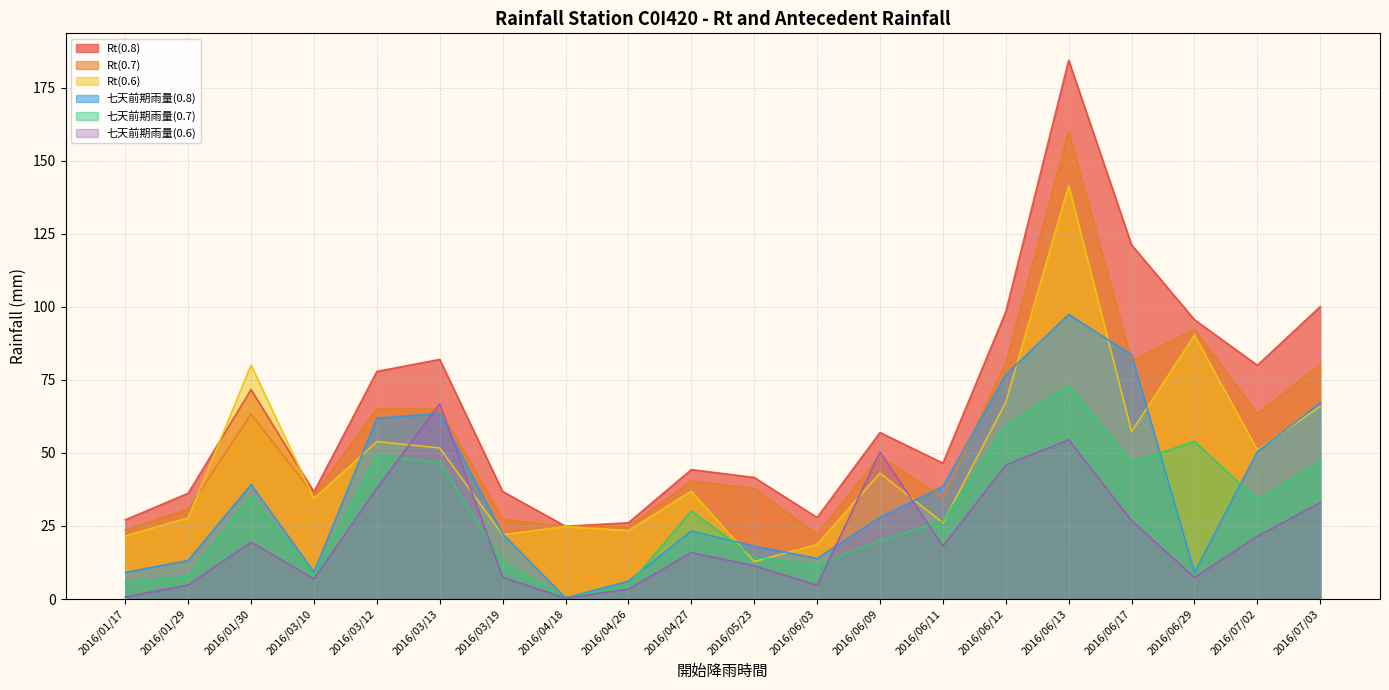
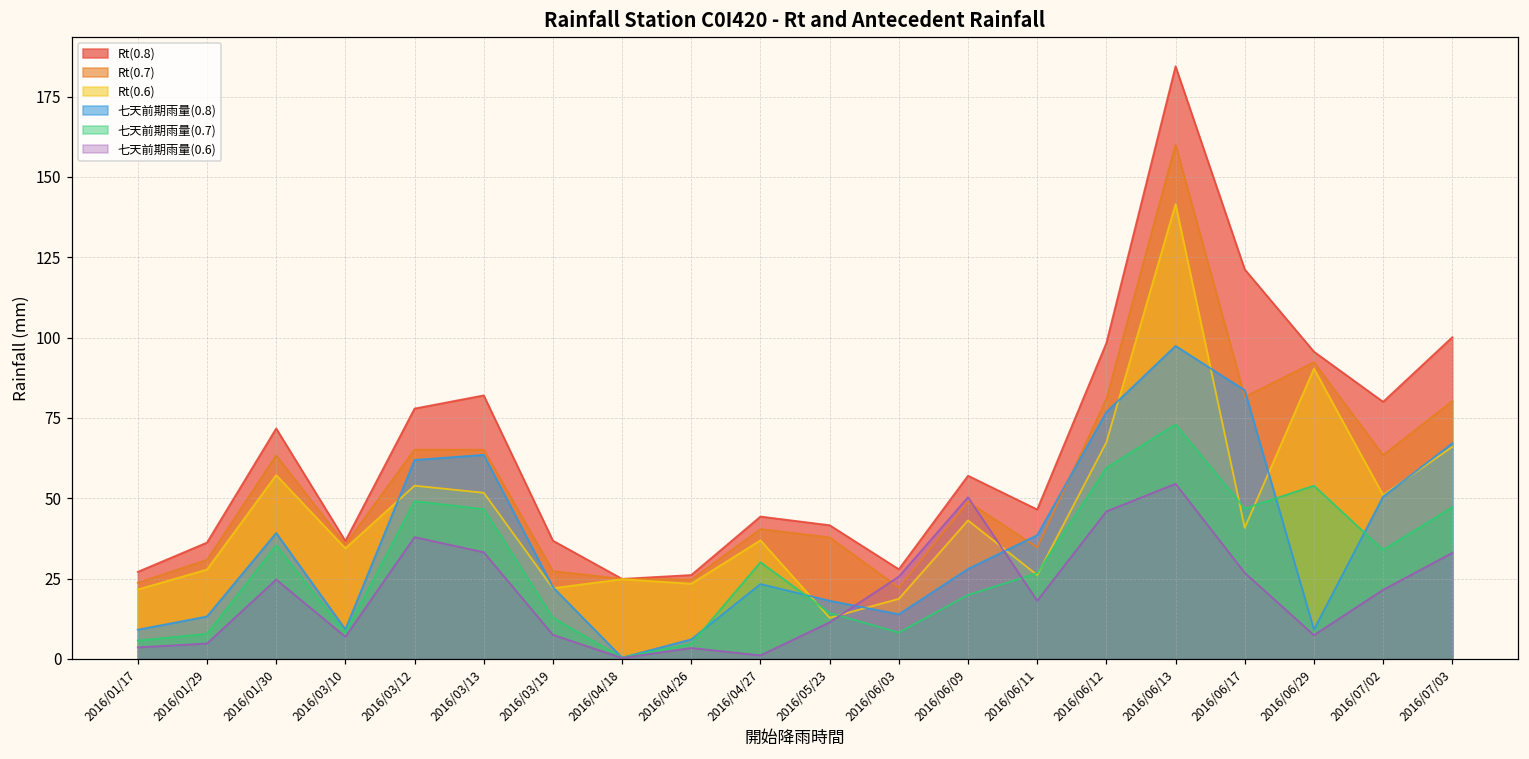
  {
    "Rt(0.6)": {
      "2016/01/17": 22,
      "2016/01/29": 28,
-     "2016/01/30": 80,
+     "2016/01/30": 57,
      "2016/03/10": 34,
      "2016/03/12": 54,
      "2016/03/13": 52,
      "2016/04/26": 23,
      "2016/04/27": 37,
      "2016/05/23": 13,
      "2016/06/03": 19,
      "2016/06/09": 43,
      "2016/06/12": 67,
      "2016/06/13": 142,
-     "2016/06/17": 57,
+     "2016/06/17": 41,
      "2016/06/29": 90,
      "2016/07/03": 66
    },
    "七天前期雨量(0.8)": {
      "2016/01/17": 9,
      "2016/01/29": 13,
      "2016/01/30": 39,
      "2016/03/10": 9,
      "2016/03/12": 62,
      "2016/03/13": 64,
      "2016/04/26": 6,
      "2016/04/27": 23,
      "2016/05/23": 18,
      "2016/06/03": 14,
      "2016/06/09": 28,
      "2016/06/11": 39,
      "2016/06/12": 77,
      "2016/06/13": 97,
      "2016/06/17": 84,
      "2016/06/29": 9,
      "2016/07/03": 67
    },
    "七天前期雨量(0.7)": {
      "2016/01/17": 6,
      "2016/01/29": 8,
      "2016/01/30": 35,
      "2016/03/10": 8,
      "2016/03/12": 49,
      "2016/03/13": 47,
      "2016/03/19": 13,
      "2016/04/26": 5,
      "2016/04/27": 30,
      "2016/05/23": 14,
-     "2016/06/03": 12,
+     "2016/06/03": 8,
      "2016/06/09": 20,
      "2016/06/12": 59,
      "2016/06/13": 73,
      "2016/06/17": 47,
      "2016/06/29": 54,
      "2016/07/02": 34,
      "2016/07/03": 47
    },
    "七天前期雨量(0.6)": {
-     "2016/01/17": 1,
+     "2016/01/17": 4,
      "2016/01/29": 5,
-     "2016/01/30": 20,
+     "2016/01/30": 25,
      "2016/03/10": 7,
      "2016/03/12": 38,
-     "2016/03/13": 67,
+     "2016/03/13": 33,
      "2016/03/19": 8,
      "2016/04/26": 3,
-     "2016/04/27": 16,
+     "2016/04/27": 1,
      "2016/05/23": 11,
-     "2016/06/03": 5,
+     "2016/06/03": 26,
      "2016/06/09": 50,
      "2016/06/11": 18,
      "2016/06/12": 46,
      "2016/06/13": 55,
      "2016/06/17": 27,
      "2016/06/29": 7,
      "2016/07/02": 22,
      "2016/07/03": 33
    }
  }
